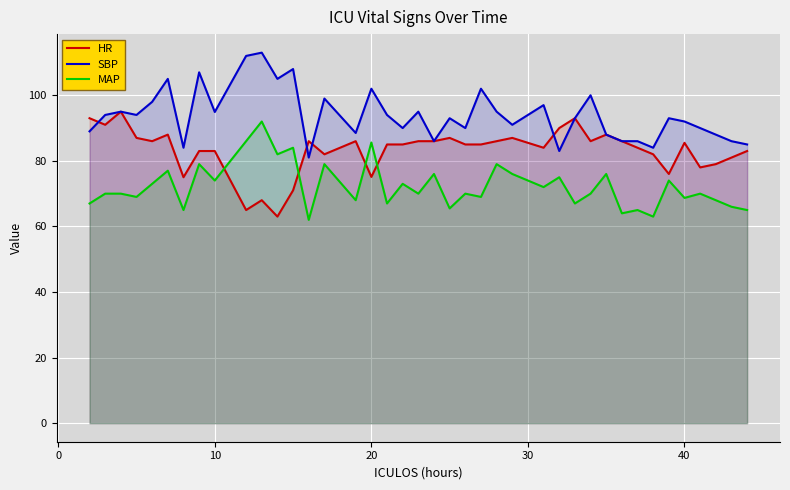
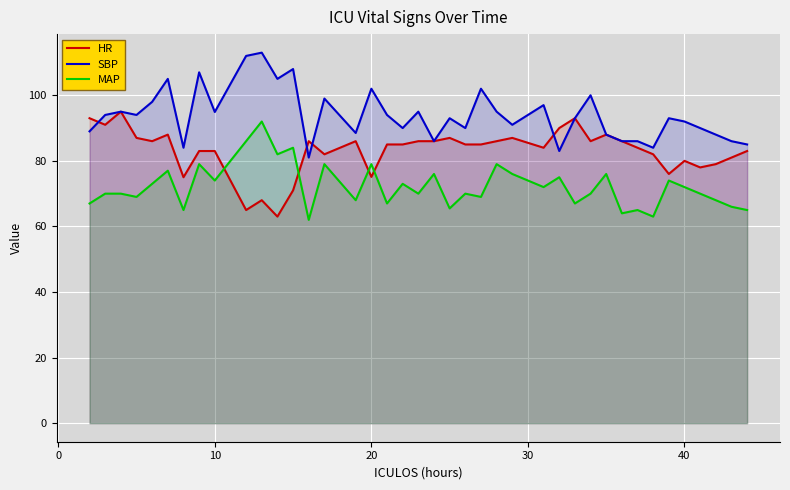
  {
    "HR": {
      "10": 83,
      "20": 75,
-     "40": 86
+     "40": 80
    },
    "SBP": {
      "10": 95,
      "20": 102,
      "40": 92
    },
    "MAP": {
      "10": 74,
-     "20": 86,
-     "40": 69
+     "20": 79,
+     "40": 72
    }
  }
